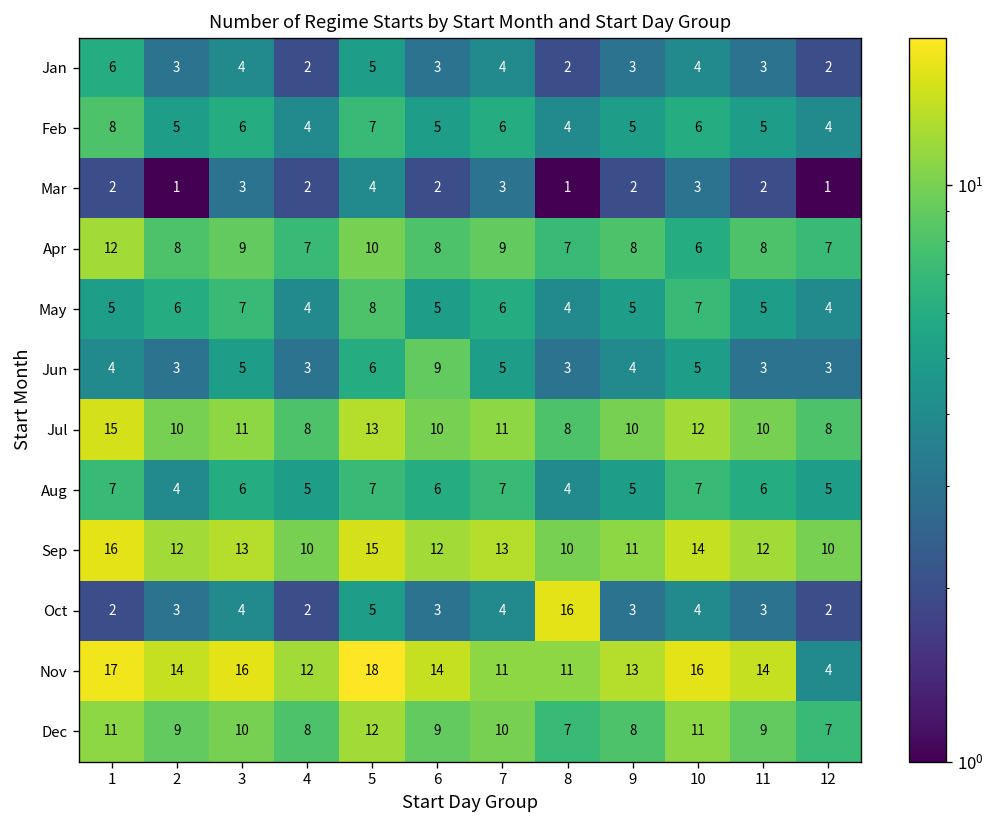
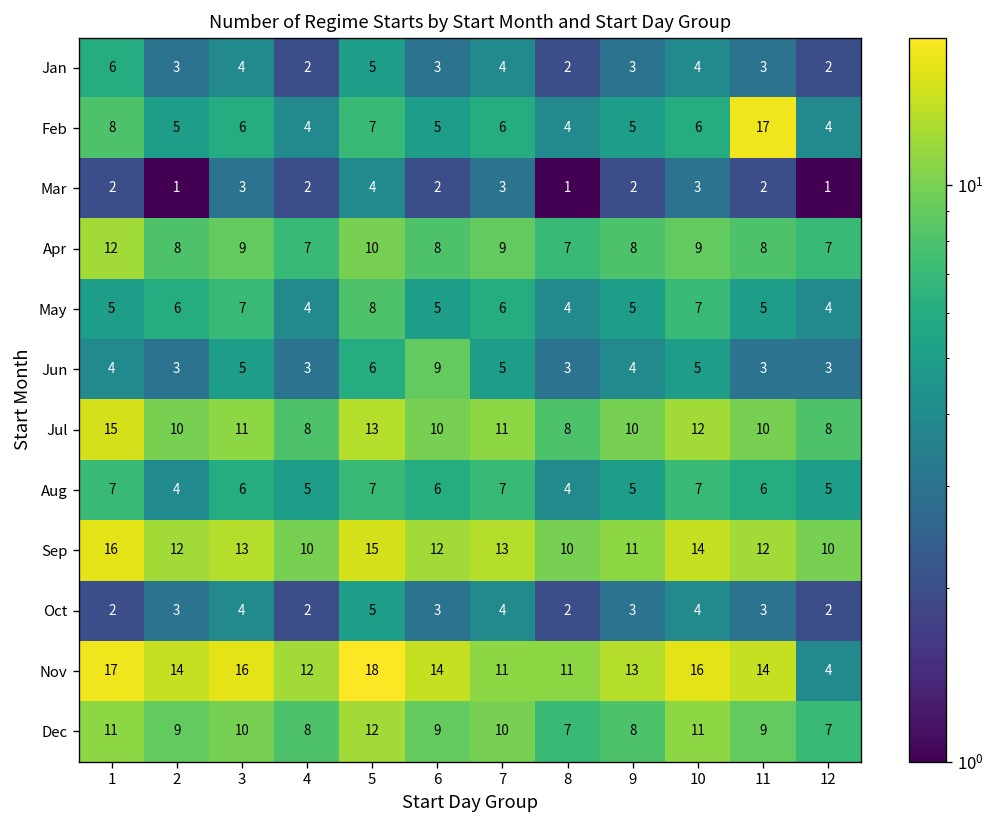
  {
    "Jan": {
      "1": 6,
      "2": 3,
      "3": 4,
      "4": 2,
      "5": 5,
      "6": 3,
      "7": 4,
      "8": 2,
      "9": 3,
      "10": 4,
      "11": 3,
      "12": 2
    },
    "Feb": {
      "1": 8,
      "2": 5,
      "3": 6,
      "4": 4,
      "5": 7,
      "6": 5,
      "7": 6,
      "8": 4,
      "9": 5,
      "10": 6,
-     "11": 5,
+     "11": 17,
      "12": 4
    },
    "Mar": {
      "1": 2,
      "2": 1,
      "3": 3,
      "4": 2,
      "5": 4,
      "6": 2,
      "7": 3,
      "8": 1,
      "9": 2,
      "10": 3,
      "11": 2,
      "12": 1
    },
    "Apr": {
      "1": 12,
      "2": 8,
      "3": 9,
      "4": 7,
      "5": 10,
      "6": 8,
      "7": 9,
      "8": 7,
      "9": 8,
-     "10": 6,
+     "10": 9,
      "11": 8,
      "12": 7
    },
    "May": {
      "1": 5,
      "2": 6,
      "3": 7,
      "4": 4,
      "5": 8,
      "6": 5,
      "7": 6,
      "8": 4,
      "9": 5,
      "10": 7,
      "11": 5,
      "12": 4
    },
    "Jun": {
      "1": 4,
      "2": 3,
      "3": 5,
      "4": 3,
      "5": 6,
      "6": 9,
      "7": 5,
      "8": 3,
      "9": 4,
      "10": 5,
      "11": 3,
      "12": 3
    },
    "Jul": {
      "1": 15,
      "2": 10,
      "3": 11,
      "4": 8,
      "5": 13,
      "6": 10,
      "7": 11,
      "8": 8,
      "9": 10,
      "10": 12,
      "11": 10,
      "12": 8
    },
    "Aug": {
      "1": 7,
      "2": 4,
      "3": 6,
      "4": 5,
      "5": 7,
      "6": 6,
      "7": 7,
      "8": 4,
      "9": 5,
      "10": 7,
      "11": 6,
      "12": 5
    },
    "Sep": {
      "1": 16,
      "2": 12,
      "3": 13,
      "4": 10,
      "5": 15,
      "6": 12,
      "7": 13,
      "8": 10,
      "9": 11,
      "10": 14,
      "11": 12,
      "12": 10
    },
    "Oct": {
      "1": 2,
      "2": 3,
      "3": 4,
      "4": 2,
      "5": 5,
      "6": 3,
      "7": 4,
-     "8": 16,
+     "8": 2,
      "9": 3,
      "10": 4,
      "11": 3,
      "12": 2
    },
    "Nov": {
      "1": 17,
      "2": 14,
      "3": 16,
      "4": 12,
      "5": 18,
      "6": 14,
      "7": 11,
      "8": 11,
      "9": 13,
      "10": 16,
      "11": 14,
      "12": 4
    },
    "Dec": {
      "1": 11,
      "2": 9,
      "3": 10,
      "4": 8,
      "5": 12,
      "6": 9,
      "7": 10,
      "8": 7,
      "9": 8,
      "10": 11,
      "11": 9,
      "12": 7
    }
  }
